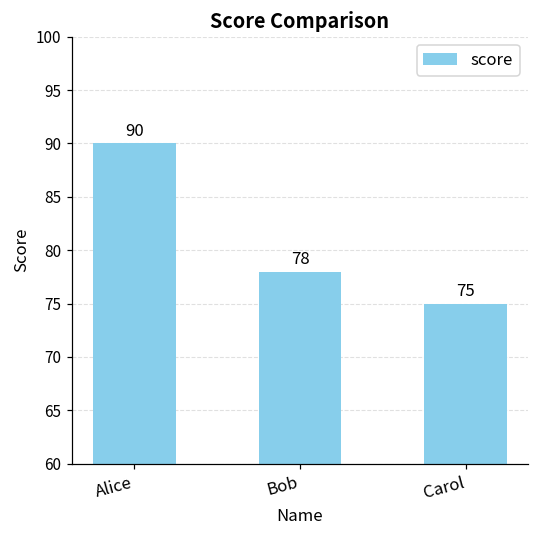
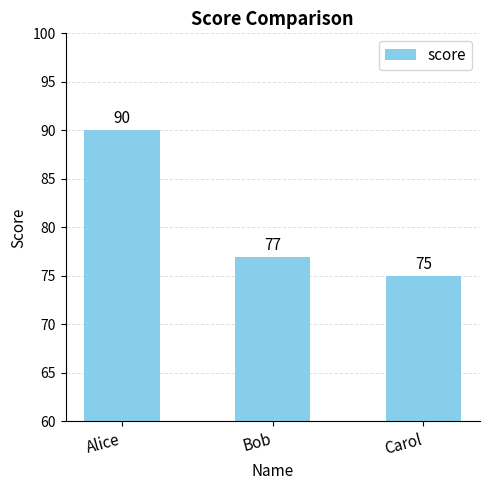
  {
    "Alice": 90,
-   "Bob": 78,
+   "Bob": 77,
    "Carol": 75
  }
